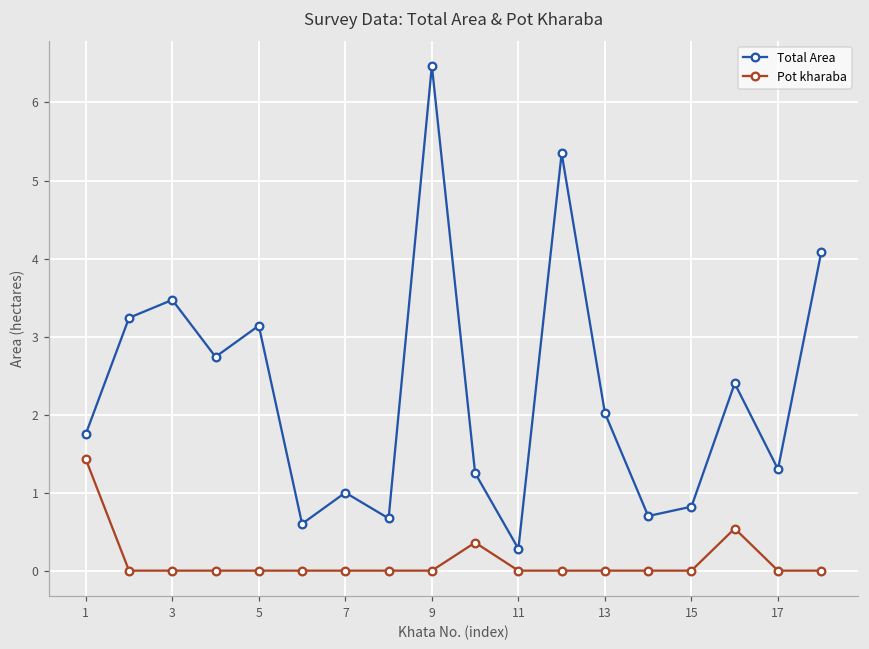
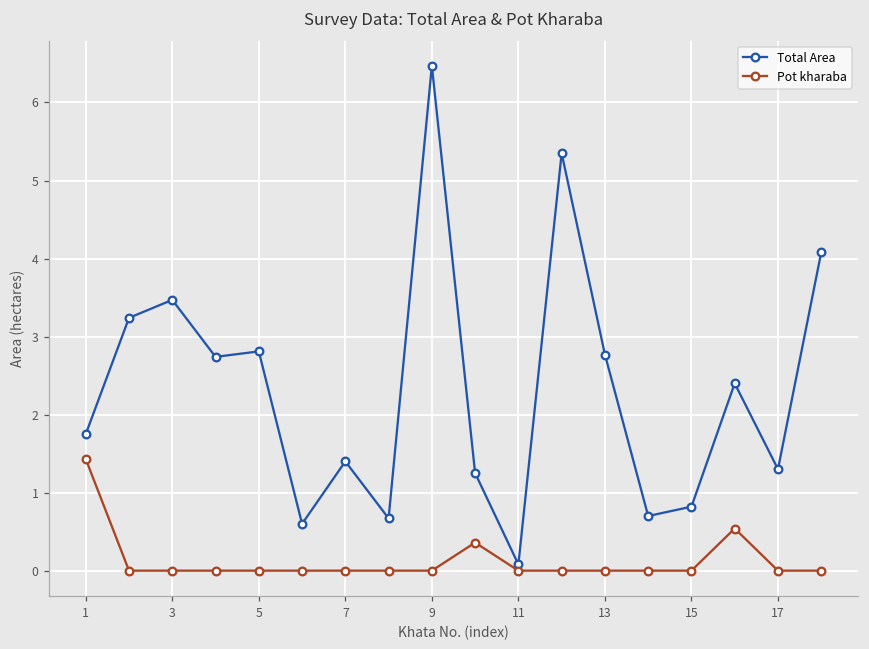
  {
    "Total Area": {
      "1": 1.8,
      "3": 3.5,
-     "5": 3.1,
-     "7": 1.0,
+     "5": 2.8,
+     "7": 1.4,
      "9": 6.5,
-     "11": 0.3,
-     "13": 2.0,
+     "11": 0.1,
+     "13": 2.8,
      "15": 0.8,
      "17": 1.3
    },
    "Pot kharaba": {
      "1": 1.4,
      "3": 0.0,
      "5": 0.0,
      "7": 0.0,
      "9": 0.0,
      "11": 0.0,
      "13": 0.0,
      "15": 0.0,
      "17": 0.0
    }
  }
